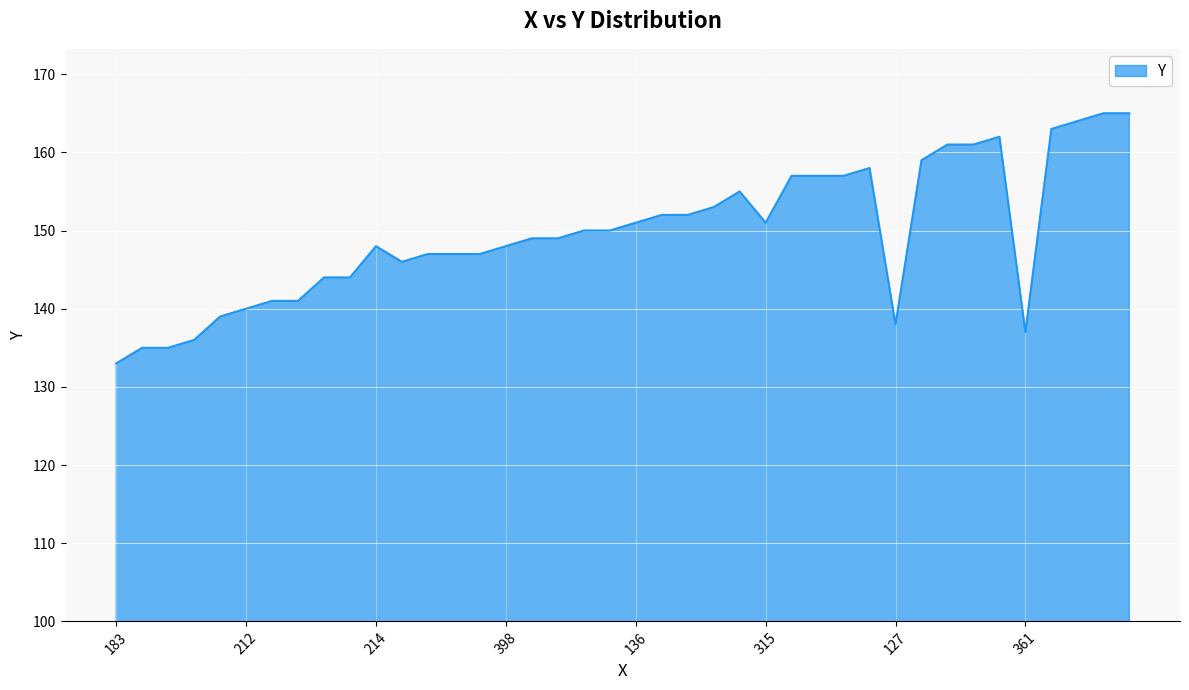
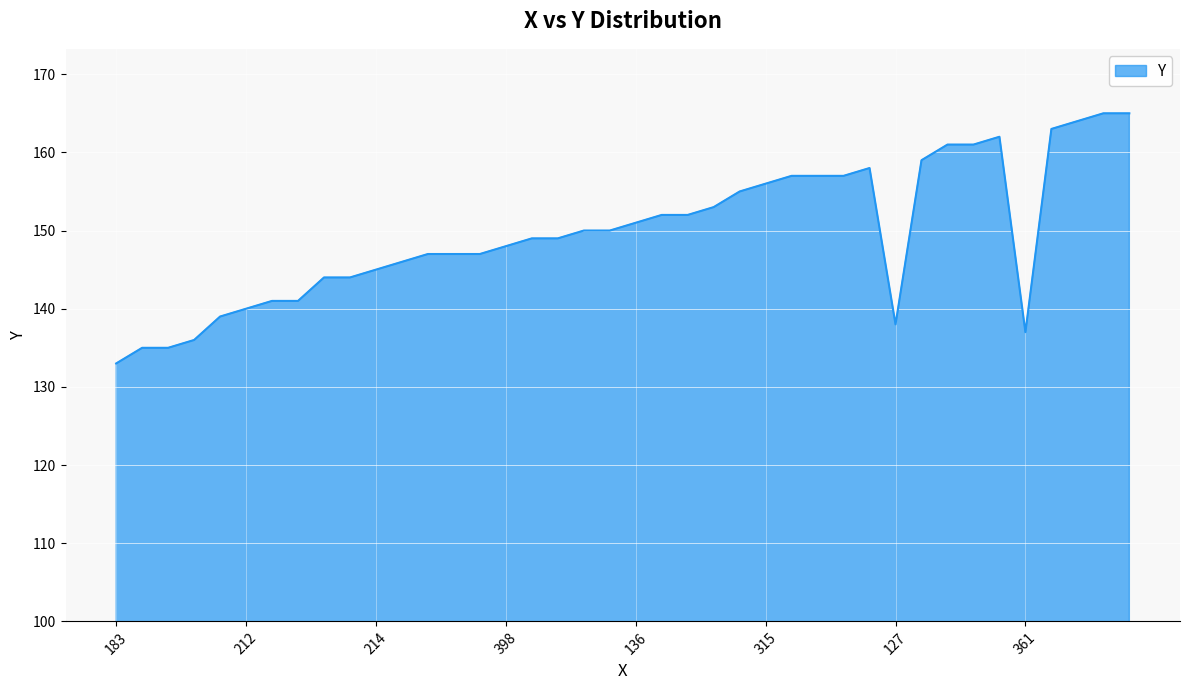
  {
    "183": 133,
    "212": 140,
-   "214": 148,
+   "214": 145,
    "398": 148,
    "136": 151,
-   "315": 151,
+   "315": 156,
    "127": 138,
    "361": 137
  }
